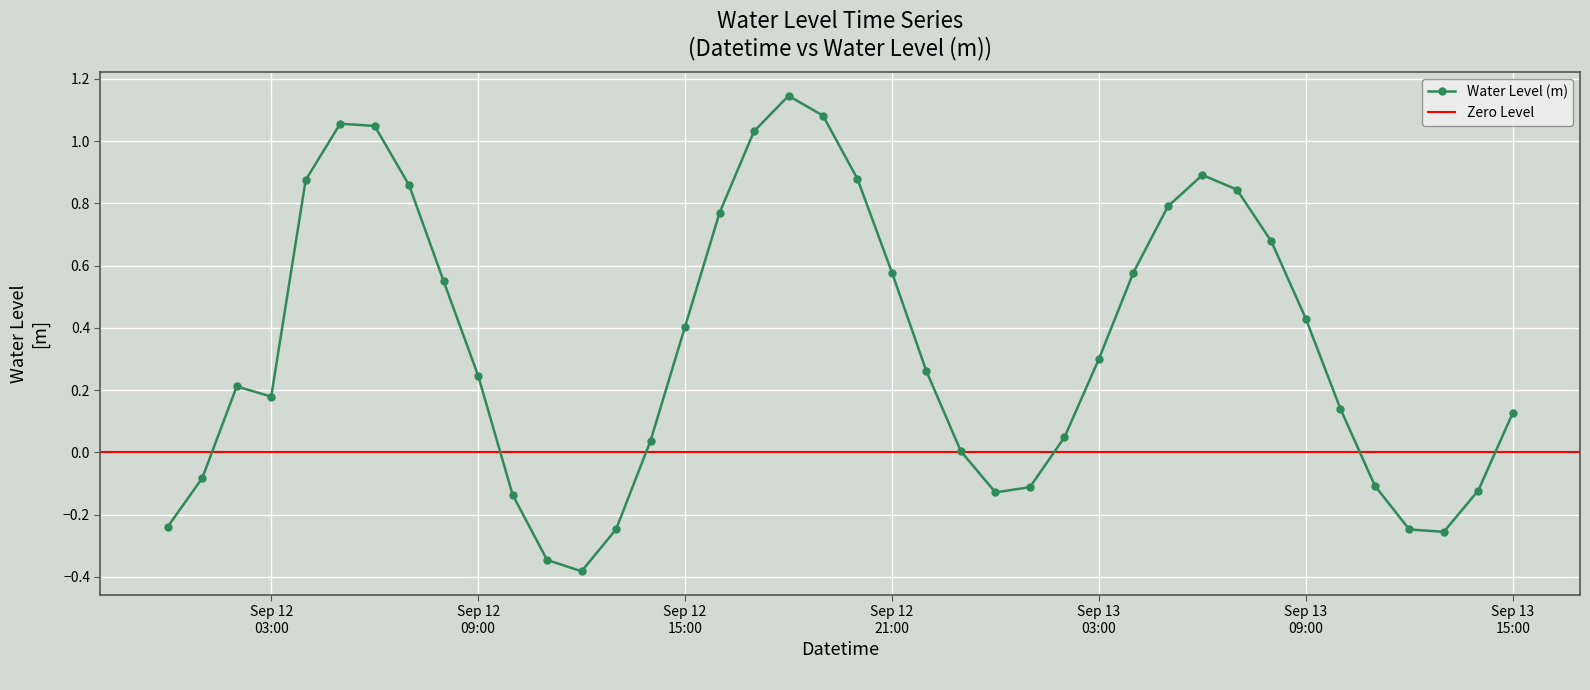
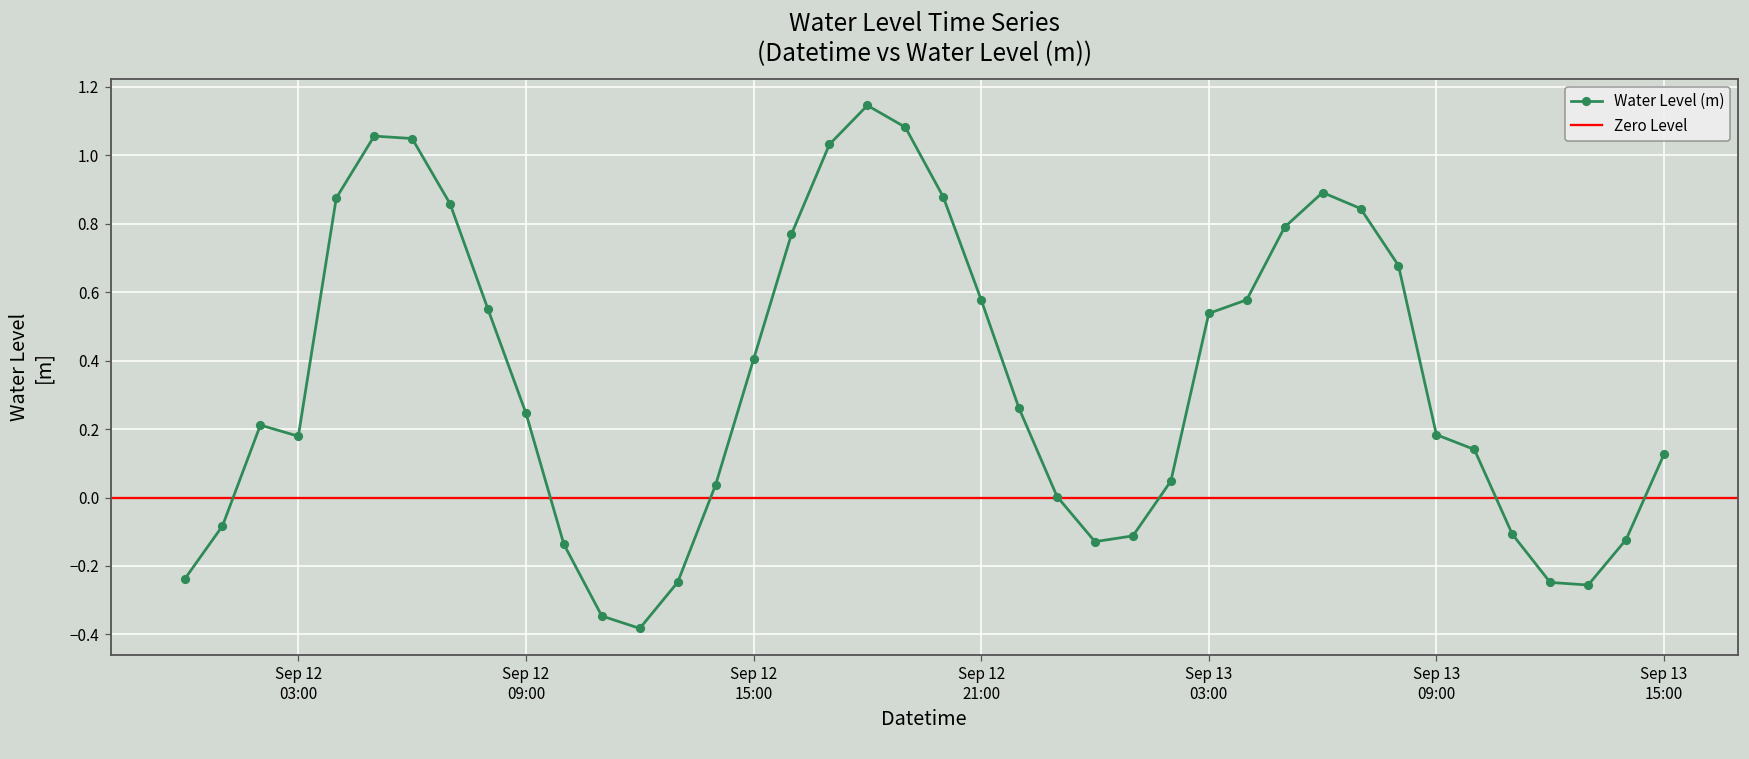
  {
    "Sep 12 03:00": 0.18,
    "Sep 12 09:00": 0.25,
    "Sep 12 15:00": 0.40,
    "Sep 12 21:00": 0.58,
-   "Sep 13 03:00": 0.30,
-   "Sep 13 09:00": 0.43,
+   "Sep 13 03:00": 0.54,
+   "Sep 13 09:00": 0.18,
    "Sep 13 15:00": 0.13
  }
